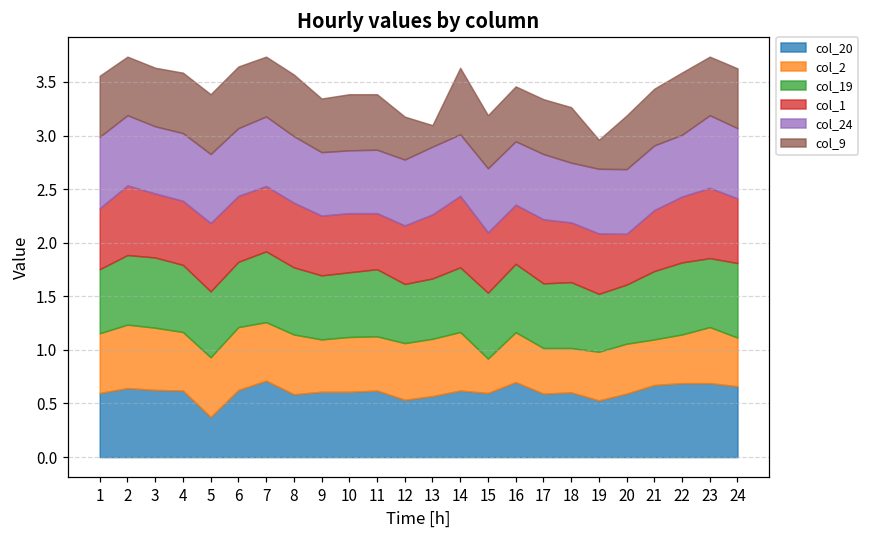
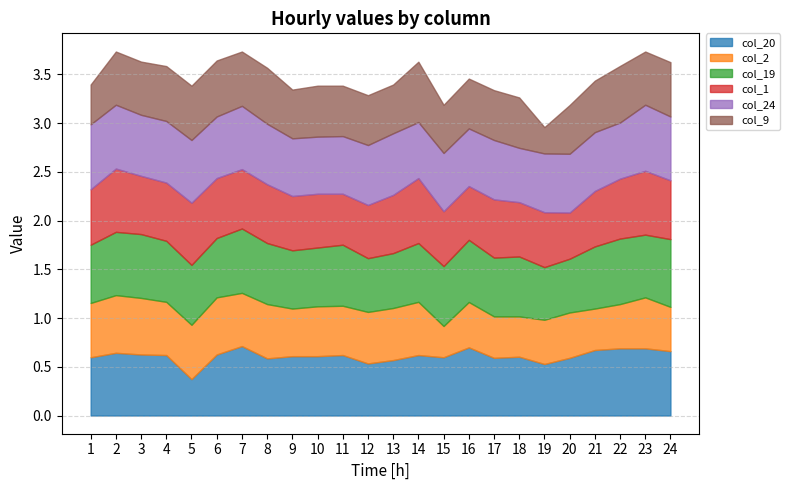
  {
    "col_20": {
      "1": 0.6,
      "2": 0.6,
      "3": 0.6,
      "4": 0.6,
      "5": 0.4,
      "6": 0.6,
      "7": 0.7,
      "8": 0.6,
      "9": 0.6,
      "10": 0.6,
      "11": 0.6,
      "12": 0.5,
      "13": 0.6,
      "14": 0.6,
      "15": 0.6,
      "16": 0.7,
      "17": 0.6,
      "18": 0.6,
      "19": 0.5,
      "20": 0.6,
      "21": 0.7,
      "22": 0.7,
      "23": 0.7,
      "24": 0.7
    },
    "col_2": {
      "1": 0.6,
      "2": 0.6,
      "3": 0.6,
      "4": 0.5,
      "5": 0.6,
      "6": 0.6,
      "7": 0.5,
      "8": 0.6,
      "9": 0.5,
      "10": 0.5,
      "11": 0.5,
      "12": 0.5,
      "13": 0.5,
      "14": 0.5,
      "15": 0.3,
      "16": 0.5,
      "17": 0.4,
      "18": 0.4,
      "19": 0.5,
      "20": 0.5,
      "21": 0.4,
      "22": 0.5,
      "23": 0.5,
      "24": 0.5
    },
    "col_19": {
      "1": 0.6,
      "2": 0.6,
      "3": 0.7,
      "4": 0.6,
      "5": 0.6,
      "6": 0.6,
      "7": 0.7,
      "8": 0.6,
      "9": 0.6,
      "10": 0.6,
      "11": 0.6,
      "12": 0.6,
      "13": 0.6,
      "14": 0.6,
      "15": 0.6,
      "16": 0.6,
      "17": 0.6,
      "18": 0.6,
      "19": 0.5,
      "20": 0.6,
      "21": 0.6,
      "22": 0.7,
      "23": 0.6,
      "24": 0.7
    },
    "col_1": {
      "1": 0.6,
      "2": 0.6,
      "3": 0.6,
      "4": 0.6,
      "5": 0.6,
      "6": 0.6,
      "7": 0.6,
      "8": 0.6,
      "9": 0.6,
      "10": 0.6,
      "11": 0.5,
      "12": 0.5,
      "13": 0.6,
      "14": 0.7,
      "15": 0.6,
      "16": 0.6,
      "17": 0.6,
      "18": 0.6,
      "19": 0.6,
      "20": 0.5,
      "21": 0.6,
      "22": 0.6,
      "23": 0.7,
      "24": 0.6
    },
    "col_24": {
      "1": 0.7,
      "2": 0.7,
      "3": 0.6,
      "4": 0.6,
      "5": 0.6,
      "6": 0.6,
      "7": 0.6,
      "8": 0.6,
      "9": 0.6,
      "10": 0.6,
      "11": 0.6,
      "12": 0.6,
      "13": 0.6,
      "14": 0.6,
      "15": 0.6,
      "16": 0.6,
      "17": 0.6,
      "18": 0.6,
      "19": 0.6,
      "20": 0.6,
      "21": 0.6,
      "22": 0.6,
      "23": 0.7,
      "24": 0.7
    },
    "col_9": {
-     "1": 0.6,
+     "1": 0.4,
      "2": 0.5,
      "3": 0.5,
      "4": 0.6,
      "5": 0.6,
      "6": 0.6,
      "7": 0.6,
      "8": 0.6,
      "9": 0.5,
      "10": 0.5,
      "11": 0.5,
-     "12": 0.4,
-     "13": 0.2,
+     "12": 0.5,
+     "13": 0.5,
      "14": 0.6,
      "15": 0.5,
      "16": 0.5,
      "17": 0.5,
      "18": 0.5,
      "19": 0.3,
      "20": 0.5,
      "21": 0.5,
      "22": 0.6,
      "23": 0.5,
      "24": 0.6
    }
  }
